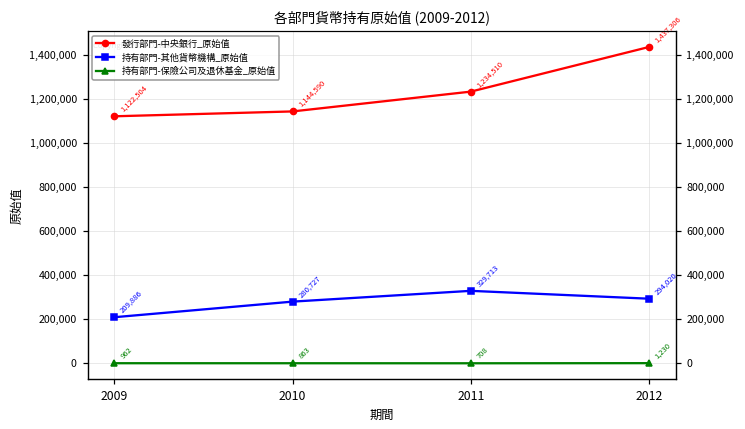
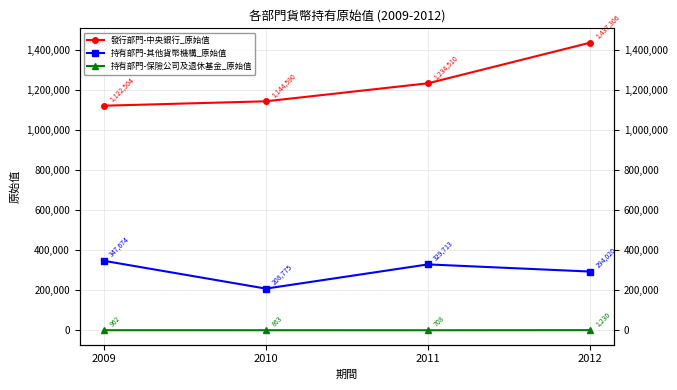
  {
    "發行部門-中央銀行_原始值": {
      "2009": "1,122,504",
      "2010": "1,144,590",
      "2011": "1,234,510",
      "2012": "1,437,306"
    },
    "持有部門-其他貨幣機構_原始值": {
-     "2009": "209,886",
-     "2010": "280,727",
+     "2009": "347,674",
+     "2010": "208,775",
      "2011": "329,713",
      "2012": "294,020"
    },
    "持有部門-保險公司及退休基金_原始值": {
      "2009": "962",
      "2010": "863",
      "2011": "708",
      "2012": "1,230"
    }
  }
